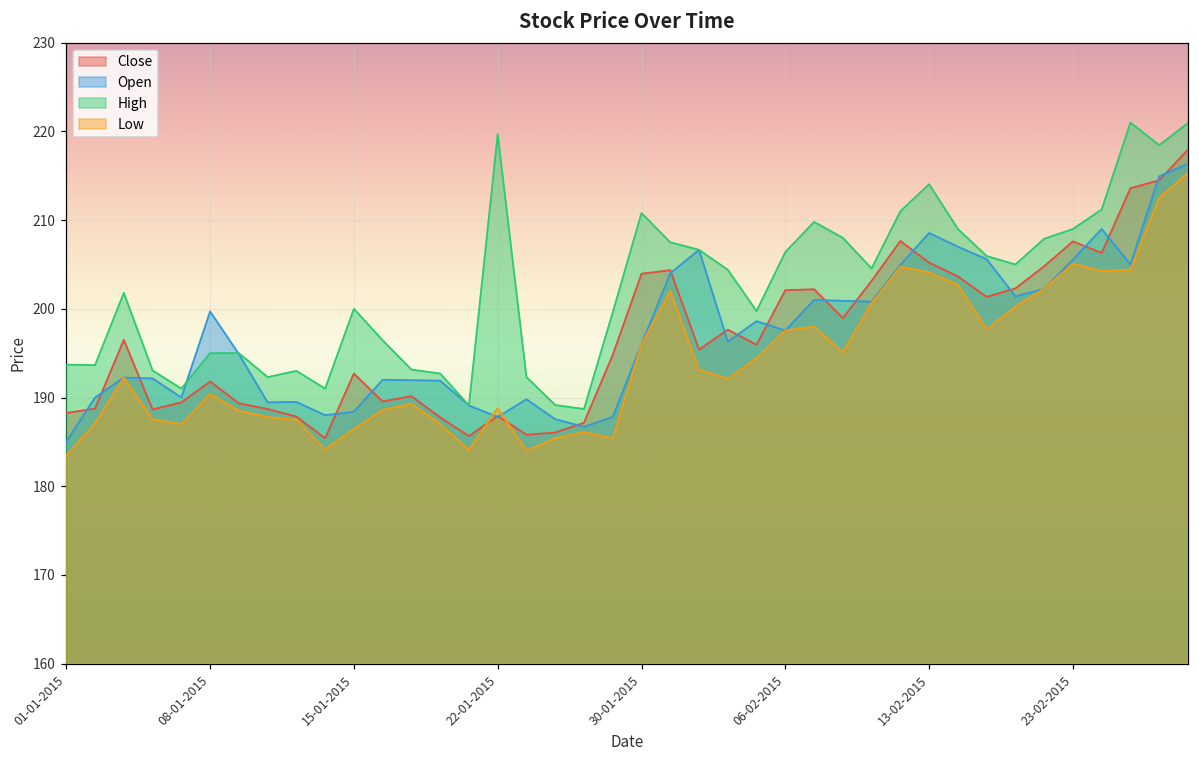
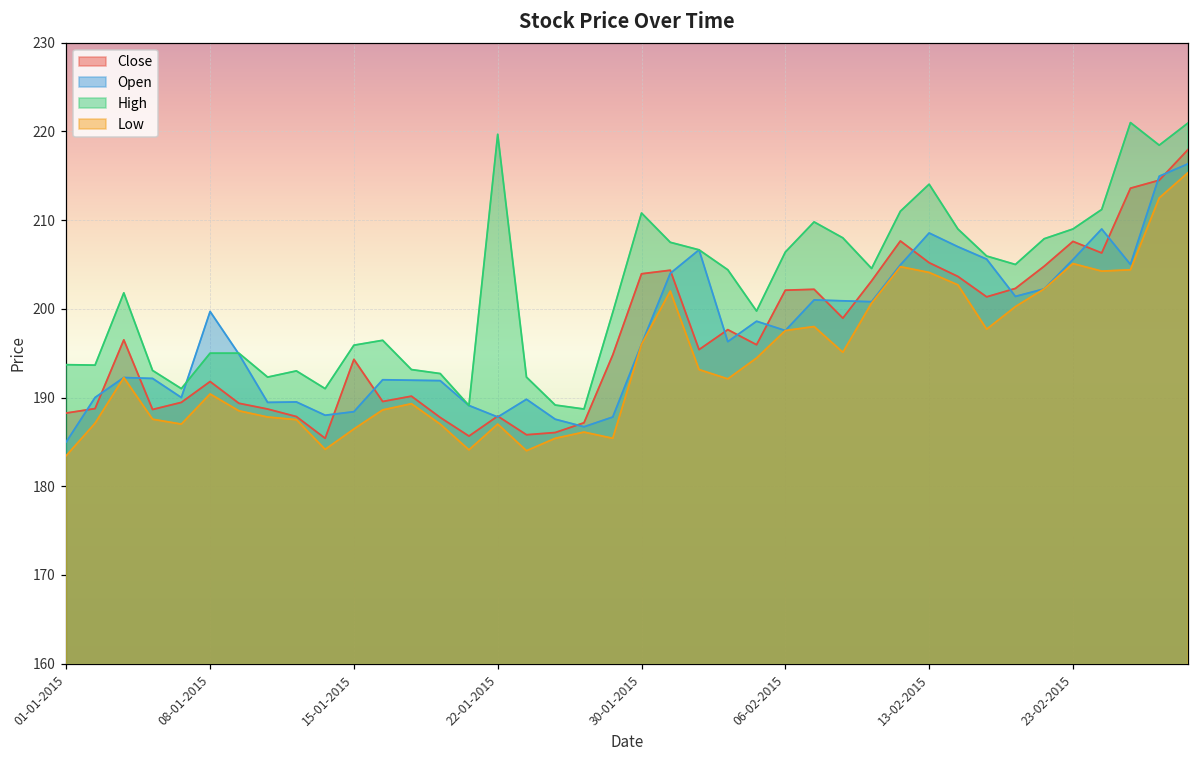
  {
    "Close": {
      "01-01-2015": 188,
      "08-01-2015": 192,
-     "15-01-2015": 193,
+     "15-01-2015": 194,
      "30-01-2015": 204,
      "06-02-2015": 202,
      "13-02-2015": 205,
      "23-02-2015": 208
    },
    "Open": {
      "01-01-2015": 185,
      "08-01-2015": 200,
      "15-01-2015": 188,
      "13-02-2015": 209,
      "23-02-2015": 206
    },
    "High": {
      "01-01-2015": 194,
      "08-01-2015": 195,
-     "15-01-2015": 200,
+     "15-01-2015": 196,
      "22-01-2015": 220,
      "30-01-2015": 211,
      "06-02-2015": 206,
      "13-02-2015": 214,
      "23-02-2015": 209
    },
    "Low": {
      "01-01-2015": 183,
      "08-01-2015": 190,
      "15-01-2015": 186,
-     "22-01-2015": 189,
+     "22-01-2015": 187,
      "13-02-2015": 204,
      "23-02-2015": 205
    }
  }
